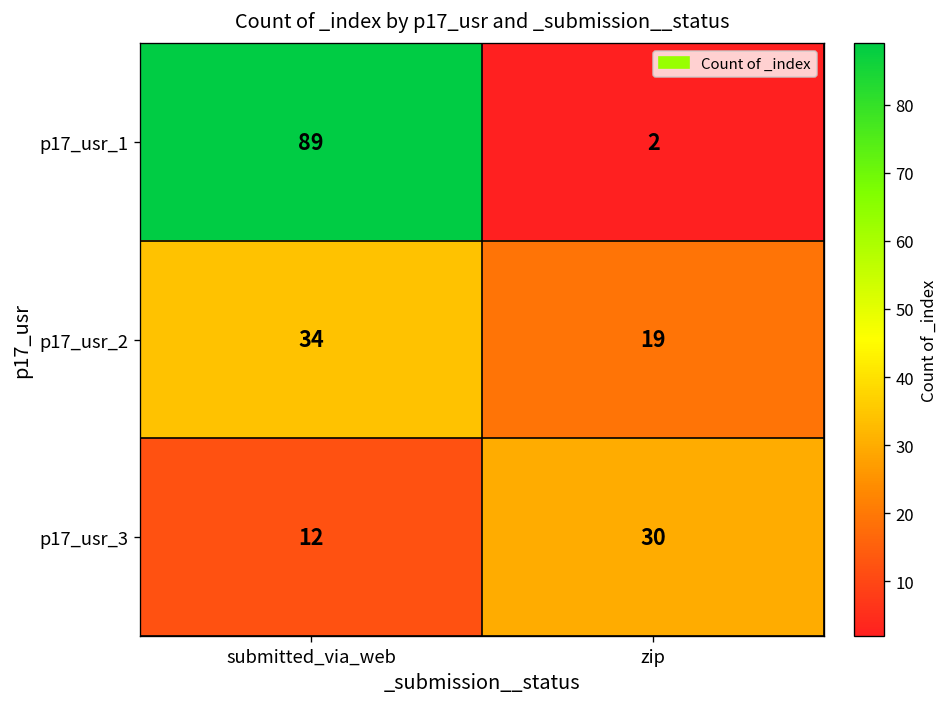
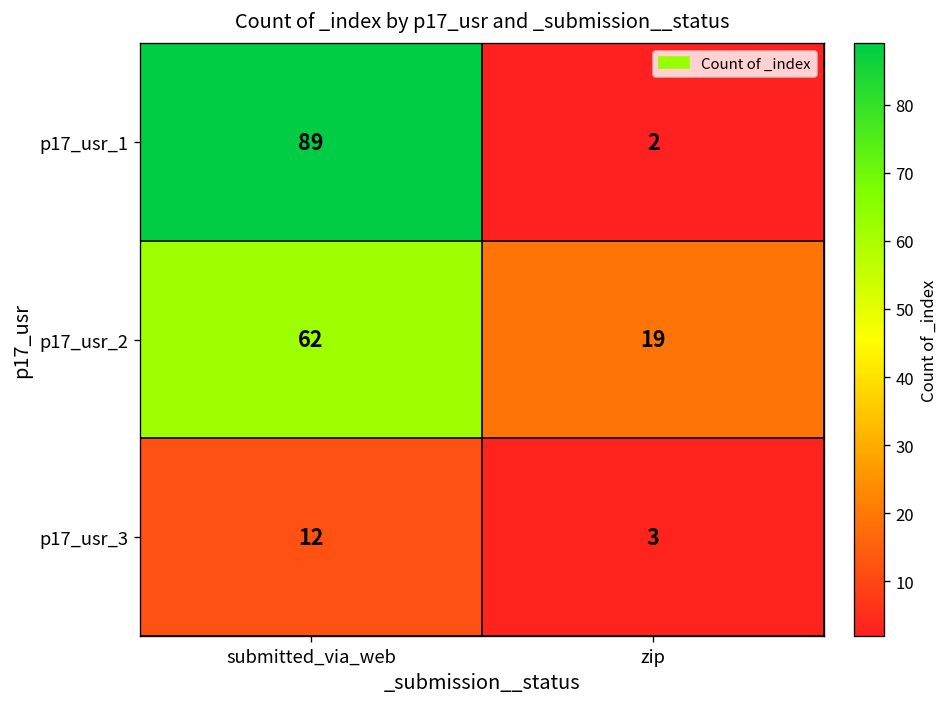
  {
    "p17_usr_1": {
      "submitted_via_web": 89,
      "zip": 2
    },
    "p17_usr_2": {
-     "submitted_via_web": 34,
+     "submitted_via_web": 62,
      "zip": 19
    },
    "p17_usr_3": {
      "submitted_via_web": 12,
-     "zip": 30
+     "zip": 3
    }
  }
